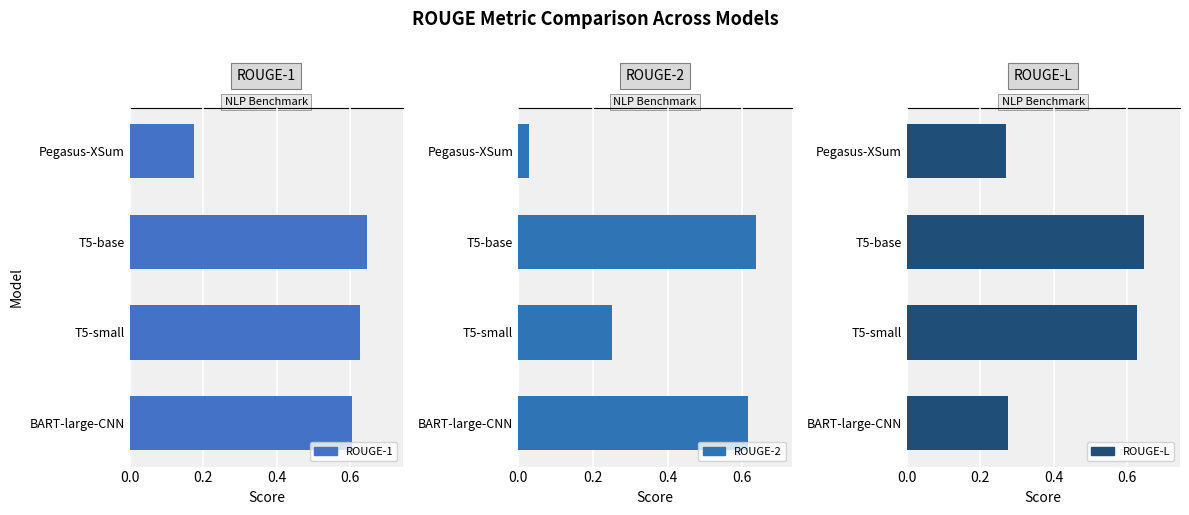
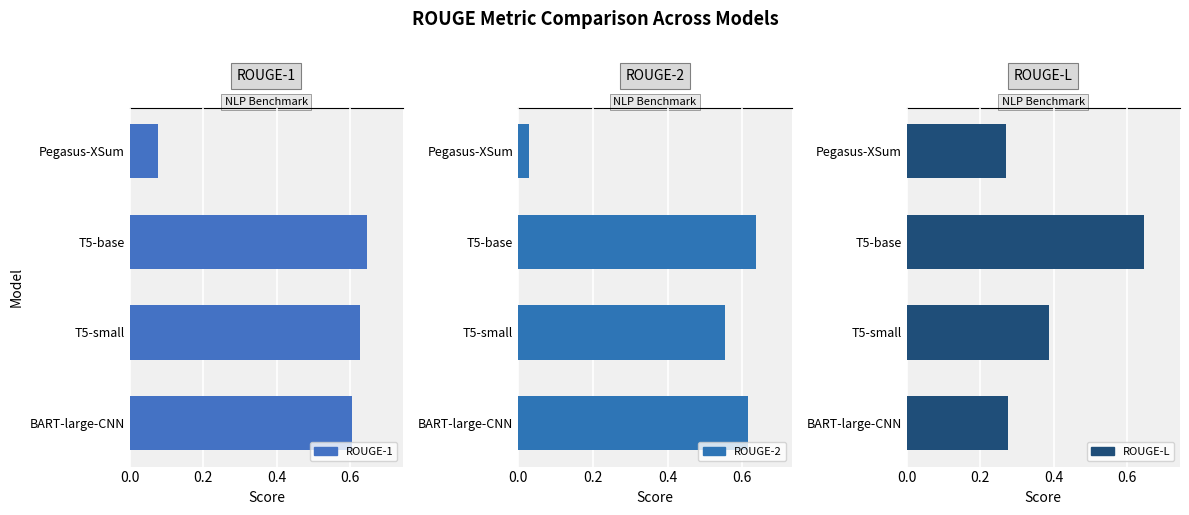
  {
    "ROUGE-1": {
-     "Pegasus-XSum": 0.18,
+     "Pegasus-XSum": 0.08,
      "T5-base": 0.65,
      "T5-small": 0.63,
      "BART-large-CNN": 0.61
    },
    "ROUGE-2": {
      "Pegasus-XSum": 0.03,
      "T5-base": 0.64,
-     "T5-small": 0.25,
+     "T5-small": 0.55,
      "BART-large-CNN": 0.62
    },
    "ROUGE-L": {
      "Pegasus-XSum": 0.27,
      "T5-base": 0.65,
-     "T5-small": 0.63,
+     "T5-small": 0.39,
      "BART-large-CNN": 0.28
    }
  }
